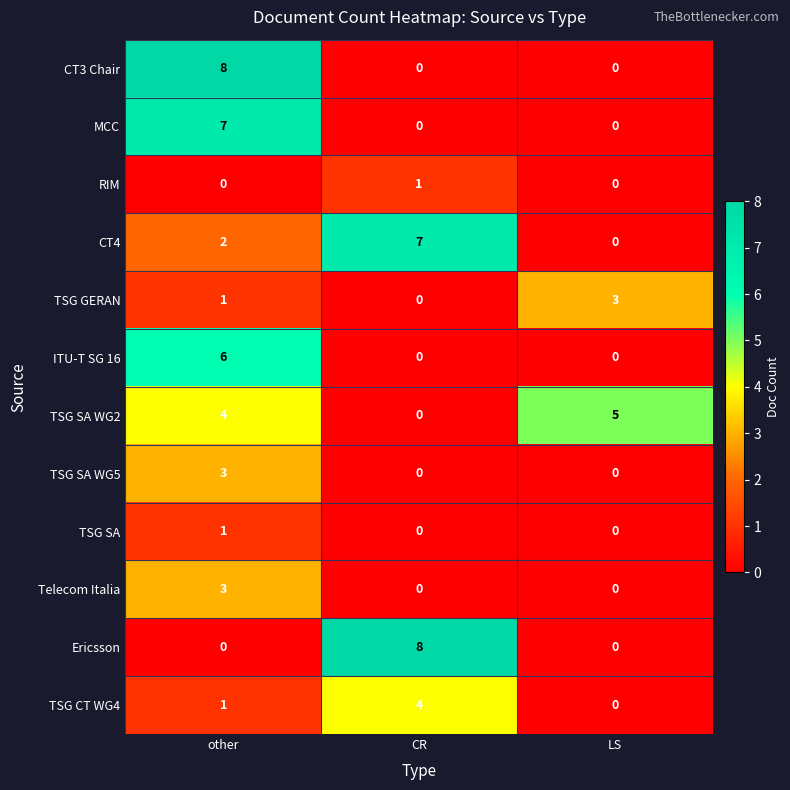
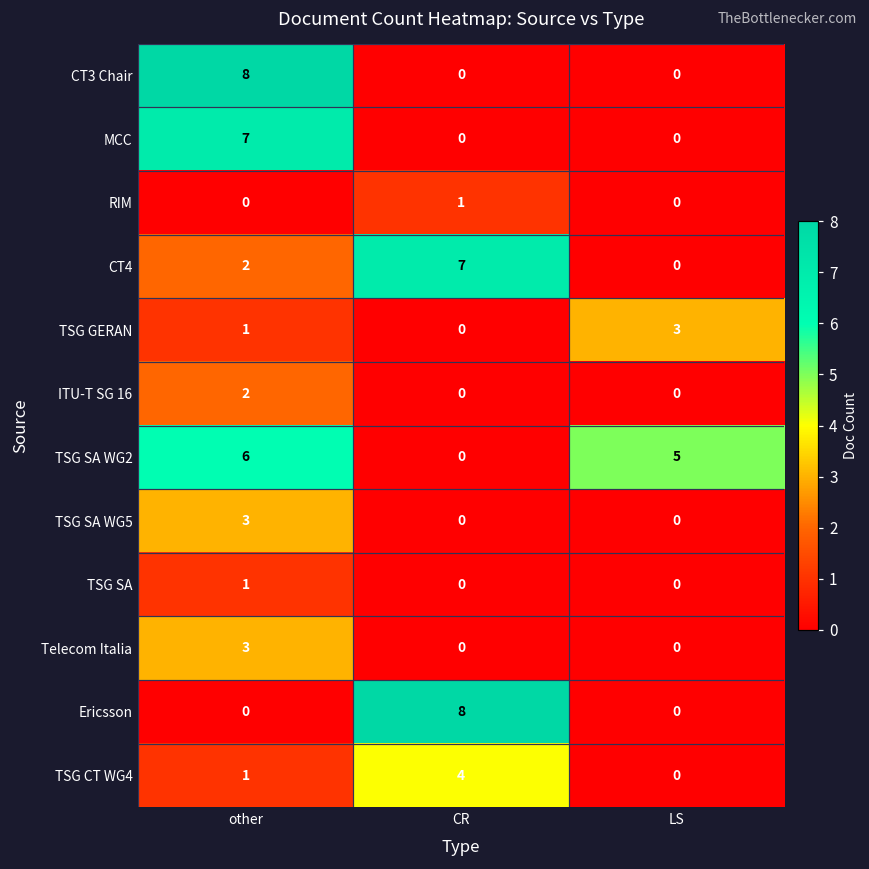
  {
    "CT3 Chair": {
      "other": 8,
      "CR": 0,
      "LS": 0
    },
    "MCC": {
      "other": 7,
      "CR": 0,
      "LS": 0
    },
    "RIM": {
      "other": 0,
      "CR": 1,
      "LS": 0
    },
    "CT4": {
      "other": 2,
      "CR": 7,
      "LS": 0
    },
    "TSG GERAN": {
      "other": 1,
      "CR": 0,
      "LS": 3
    },
    "ITU-T SG 16": {
-     "other": 6,
+     "other": 2,
      "CR": 0,
      "LS": 0
    },
    "TSG SA WG2": {
-     "other": 4,
+     "other": 6,
      "CR": 0,
      "LS": 5
    },
    "TSG SA WG5": {
      "other": 3,
      "CR": 0,
      "LS": 0
    },
    "TSG SA": {
      "other": 1,
      "CR": 0,
      "LS": 0
    },
    "Telecom Italia": {
      "other": 3,
      "CR": 0,
      "LS": 0
    },
    "Ericsson": {
      "other": 0,
      "CR": 8,
      "LS": 0
    },
    "TSG CT WG4": {
      "other": 1,
      "CR": 4,
      "LS": 0
    }
  }
